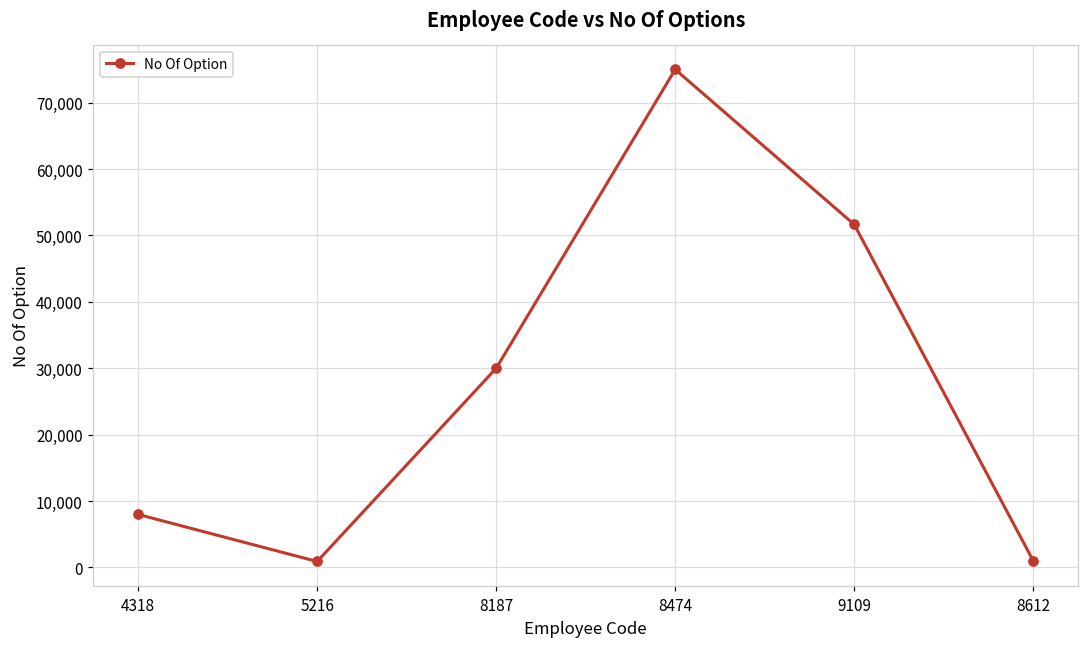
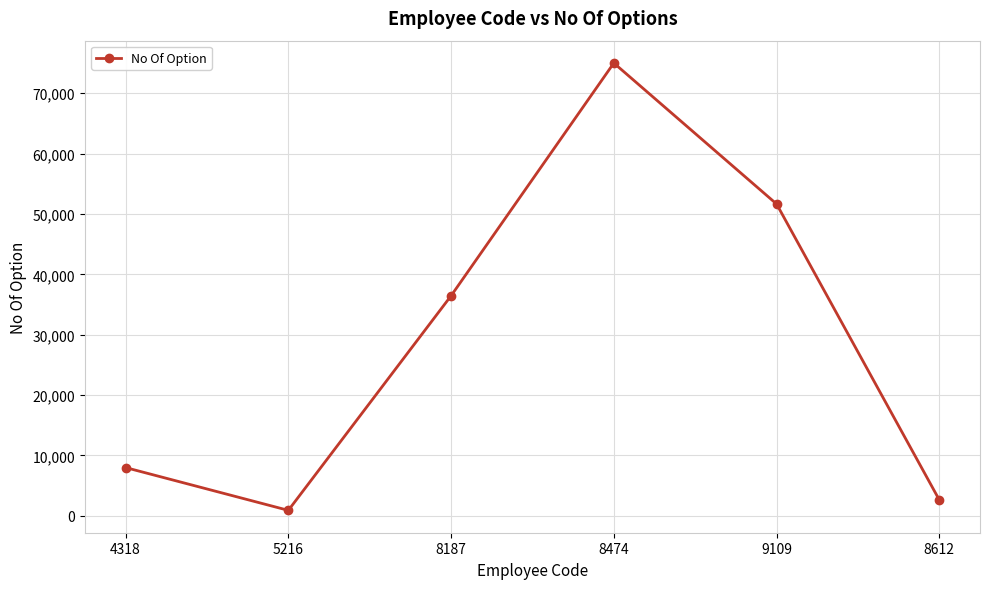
  {
    "4318": "8,000",
    "5216": "1,000",
-   "8187": "30,000",
+   "8187": "36,000",
    "8474": "75,000",
    "9109": "52,000",
-   "8612": "1,000"
+   "8612": "3,000"
  }
